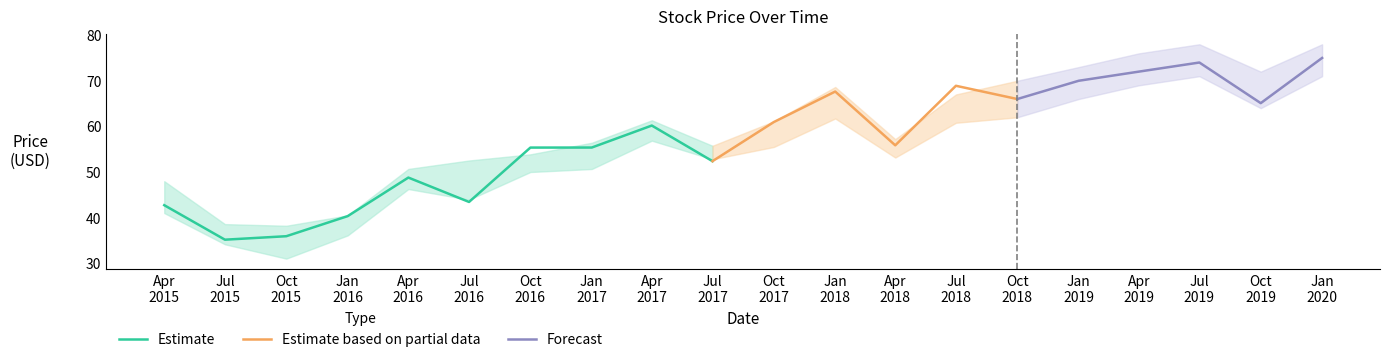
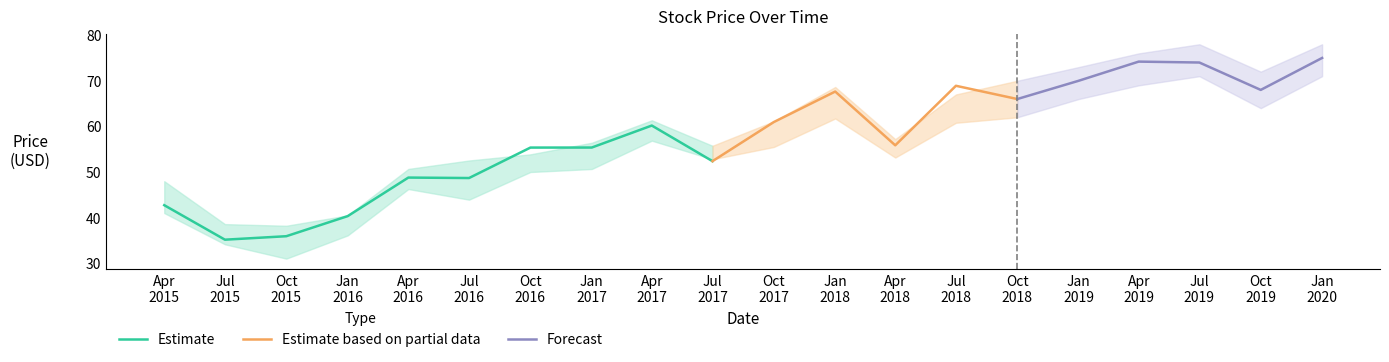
  {
    "Estimate": {
      "Apr 2015": 43,
      "Jul 2015": 35,
      "Oct 2015": 36,
      "Apr 2016": 49,
-     "Jul 2016": 43,
+     "Jul 2016": 49,
      "Oct 2016": 55,
      "Jan 2017": 55,
      "Apr 2017": 60
    },
    "Estimate based on partial data": {
      "Jan 2018": 68,
      "Apr 2018": 56,
      "Jul 2018": 69
    },
    "Forecast": {
      "Jan 2019": 70,
-     "Apr 2019": 72,
+     "Apr 2019": 74,
      "Jul 2019": 74,
-     "Oct 2019": 65,
+     "Oct 2019": 68,
      "Jan 2020": 75
    }
  }
